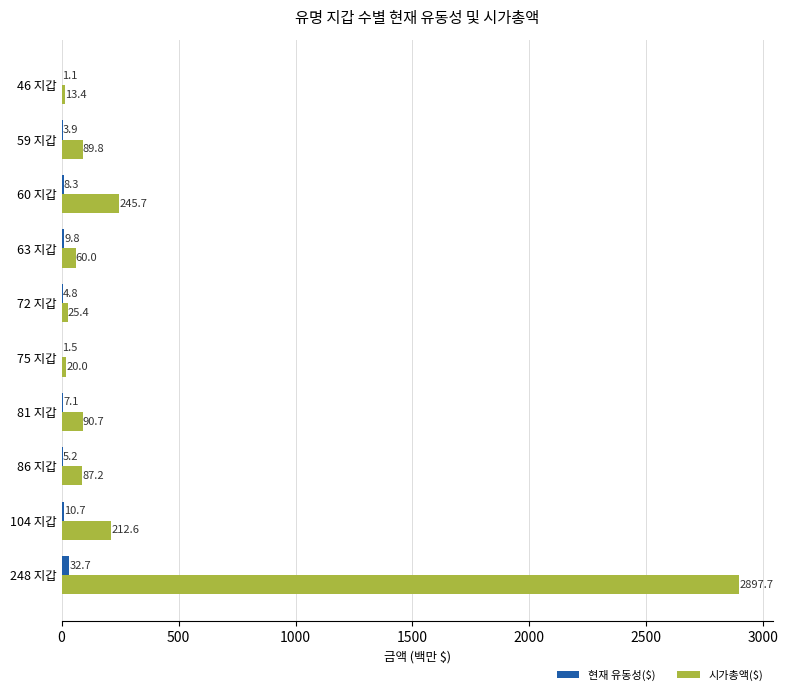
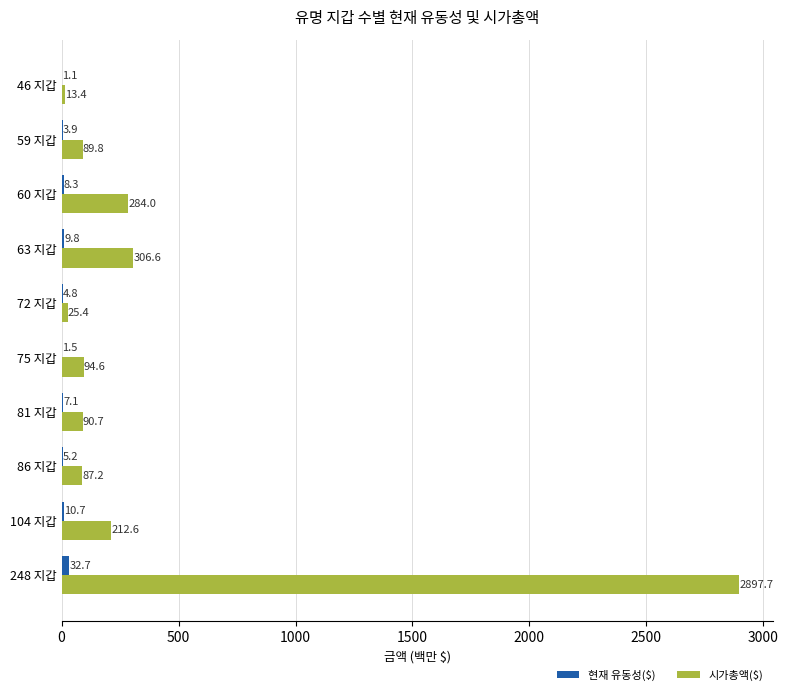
  {
    "현재 유동성($)": {
      "46 지갑": 1.1,
      "59 지갑": 3.9,
      "60 지갑": 8.3,
      "63 지갑": 9.8,
      "72 지갑": 4.8,
      "75 지갑": 1.5,
      "81 지갑": 7.1,
      "86 지갑": 5.2,
      "104 지갑": 10.7,
      "248 지갑": 32.7
    },
    "시가총액($)": {
      "46 지갑": 13.4,
      "59 지갑": 89.8,
-     "60 지갑": 245.7,
-     "63 지갑": 60.0,
+     "60 지갑": 284.0,
+     "63 지갑": 306.6,
      "72 지갑": 25.4,
-     "75 지갑": 20.0,
+     "75 지갑": 94.6,
      "81 지갑": 90.7,
      "86 지갑": 87.2,
      "104 지갑": 212.6,
      "248 지갑": 2897.7
    }
  }
